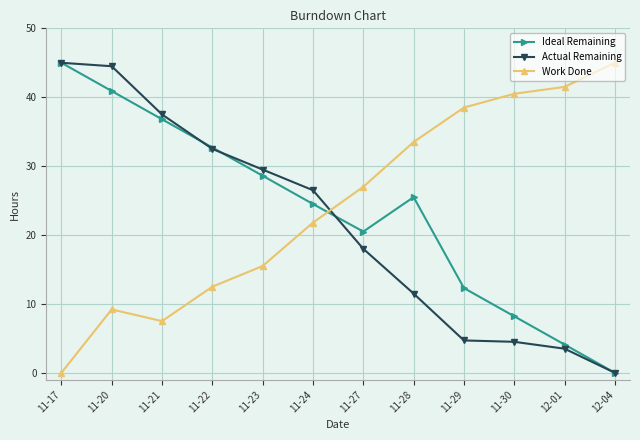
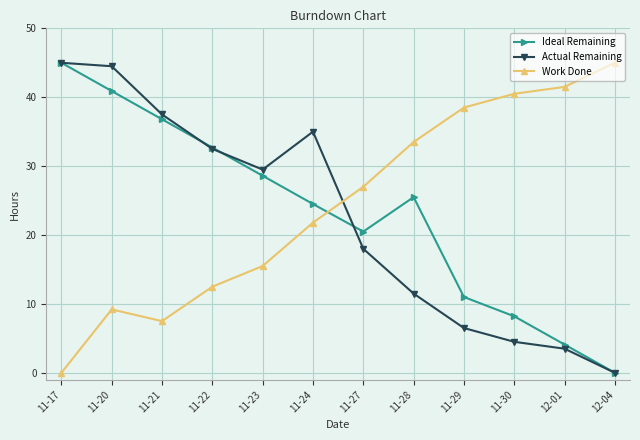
  {
    "Ideal Remaining": {
      "11-20": 41,
      "11-21": 37,
      "11-23": 29,
      "11-24": 25,
      "11-27": 21,
      "11-28": 26,
-     "11-29": 12,
+     "11-29": 11,
      "11-30": 8,
      "12-01": 4
    },
    "Actual Remaining": {
      "11-20": 45,
      "11-21": 38,
      "11-23": 30,
-     "11-24": 27,
+     "11-24": 35,
      "11-27": 18,
      "11-28": 12,
-     "11-29": 5,
+     "11-29": 7,
      "11-30": 5,
      "12-01": 4
    },
    "Work Done": {
      "11-17": 0,
      "11-20": 9,
      "11-21": 8,
      "11-22": 13,
      "11-23": 16,
      "11-24": 22,
      "11-27": 27,
      "11-28": 34,
      "11-29": 39,
      "11-30": 41,
      "12-01": 42
    }
  }
